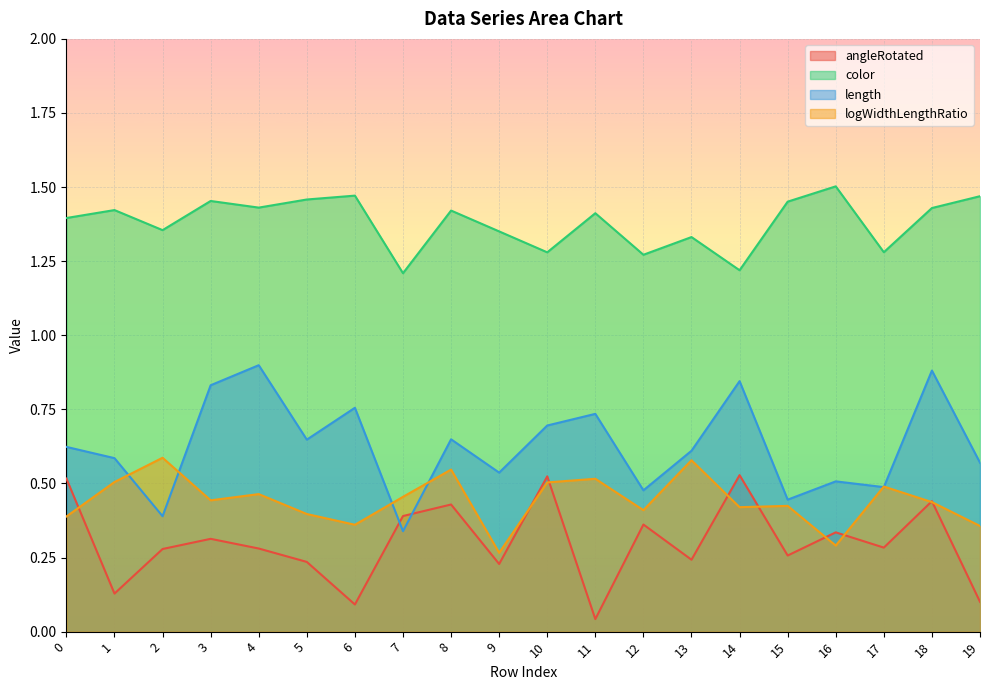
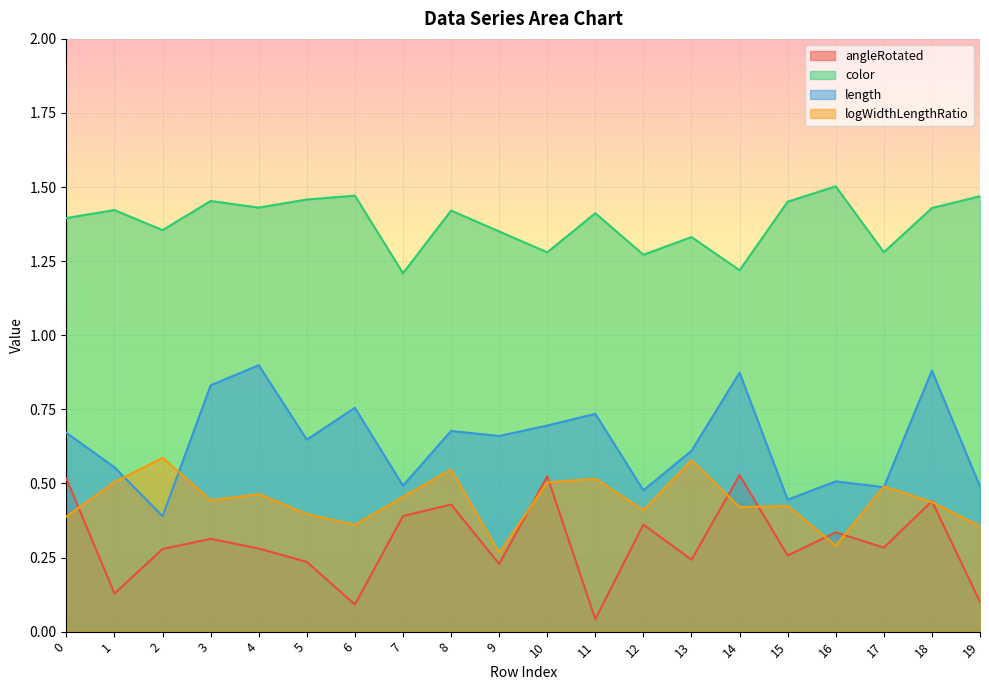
  {
    "angleRotated": {
      "0": 0.52,
      "1": 0.13,
      "2": 0.28,
      "3": 0.31,
      "4": 0.28,
      "5": 0.24,
      "6": 0.09,
      "7": 0.39,
      "8": 0.43,
      "9": 0.23,
      "10": 0.52,
      "11": 0.04,
      "12": 0.36,
      "13": 0.24,
      "14": 0.53,
      "15": 0.26,
      "16": 0.33,
      "17": 0.28,
      "19": 0.10
    },
    "color": {
      "0": 1.40,
      "1": 1.42,
      "2": 1.35,
      "3": 1.45,
      "4": 1.43,
      "5": 1.46,
      "6": 1.47,
      "7": 1.21,
      "8": 1.42,
      "9": 1.35,
      "10": 1.28,
      "11": 1.41,
      "12": 1.27,
      "13": 1.33,
      "14": 1.22,
      "15": 1.45,
      "16": 1.50,
      "17": 1.28,
      "18": 1.43,
      "19": 1.47
    },
    "length": {
-     "0": 0.62,
-     "1": 0.59,
+     "0": 0.67,
+     "1": 0.55,
      "2": 0.39,
      "3": 0.83,
      "4": 0.90,
      "5": 0.65,
      "6": 0.76,
-     "7": 0.34,
-     "8": 0.65,
-     "9": 0.54,
+     "7": 0.49,
+     "8": 0.68,
+     "9": 0.66,
      "10": 0.70,
      "11": 0.73,
      "12": 0.48,
      "13": 0.61,
-     "14": 0.85,
+     "14": 0.87,
      "15": 0.45,
      "16": 0.51,
      "18": 0.88,
-     "19": 0.57
+     "19": 0.49
    },
    "logWidthLengthRatio": {
      "0": 0.39,
      "1": 0.50,
      "2": 0.59,
      "3": 0.44,
      "4": 0.46,
      "5": 0.40,
      "6": 0.36,
      "7": 0.45,
      "8": 0.55,
      "9": 0.27,
      "10": 0.50,
      "11": 0.52,
      "12": 0.41,
      "13": 0.58,
      "14": 0.42,
      "15": 0.42,
      "16": 0.29,
      "19": 0.36
    }
  }
